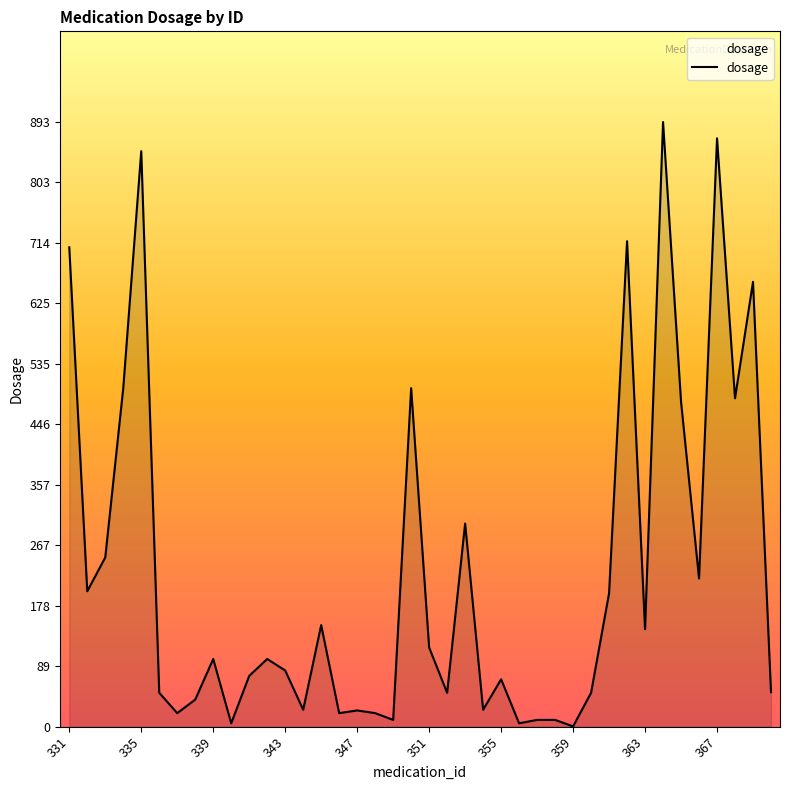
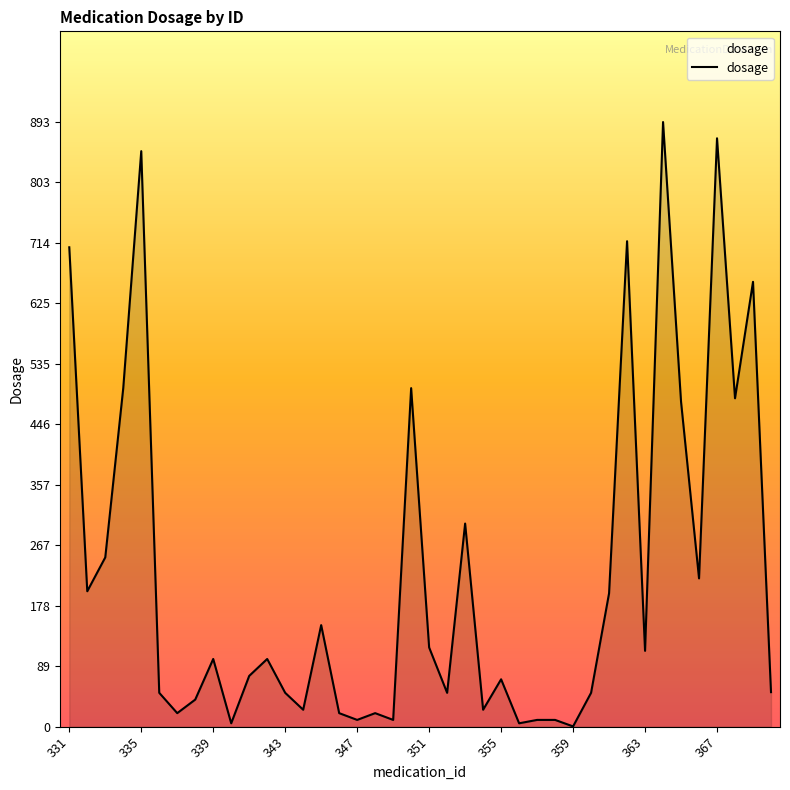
  {
    "331": 710,
    "335": 850,
    "339": 100,
-   "343": 80,
-   "347": 20,
+   "343": 50,
+   "347": 10,
    "351": 120,
    "355": 70,
    "359": 0,
-   "363": 140,
+   "363": 110,
    "367": 870
  }
